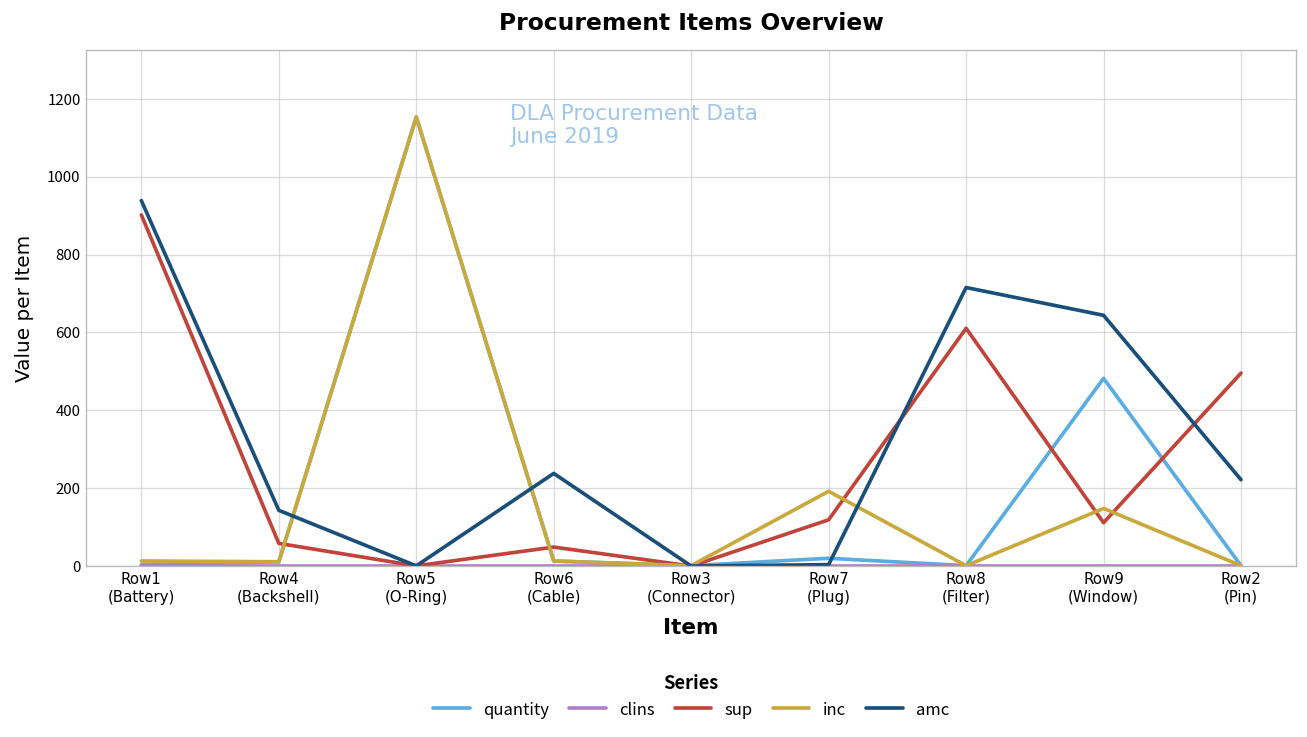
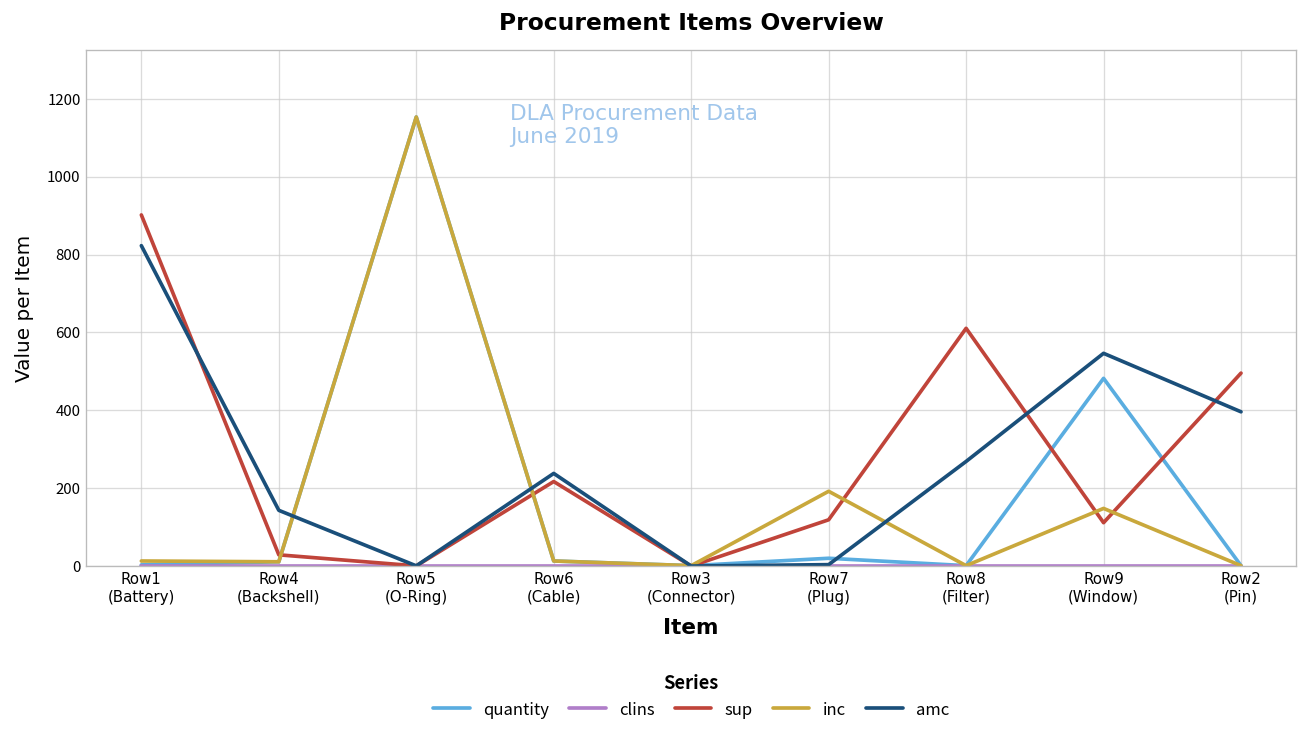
  {
    "quantity": {
      "Row7 (Plug)": 20,
      "Row9 (Window)": 480
    },
    "clins": {
      "Row4 (Backshell)": 0,
      "Row6 (Cable)": 0,
      "Row9 (Window)": 0
    },
    "sup": {
      "Row1 (Battery)": 900,
-     "Row4 (Backshell)": 60,
-     "Row6 (Cable)": 50,
+     "Row4 (Backshell)": 30,
+     "Row6 (Cable)": 220,
      "Row7 (Plug)": 120,
      "Row8 (Filter)": 610,
      "Row9 (Window)": 110,
      "Row2 (Pin)": 500
    },
    "inc": {
      "Row1 (Battery)": 10,
      "Row7 (Plug)": 190,
      "Row9 (Window)": 150
    },
    "amc": {
-     "Row1 (Battery)": 940,
+     "Row1 (Battery)": 820,
      "Row4 (Backshell)": 140,
      "Row6 (Cable)": 240,
-     "Row8 (Filter)": 720,
-     "Row9 (Window)": 640,
-     "Row2 (Pin)": 220
+     "Row8 (Filter)": 270,
+     "Row9 (Window)": 550,
+     "Row2 (Pin)": 400
    }
  }
